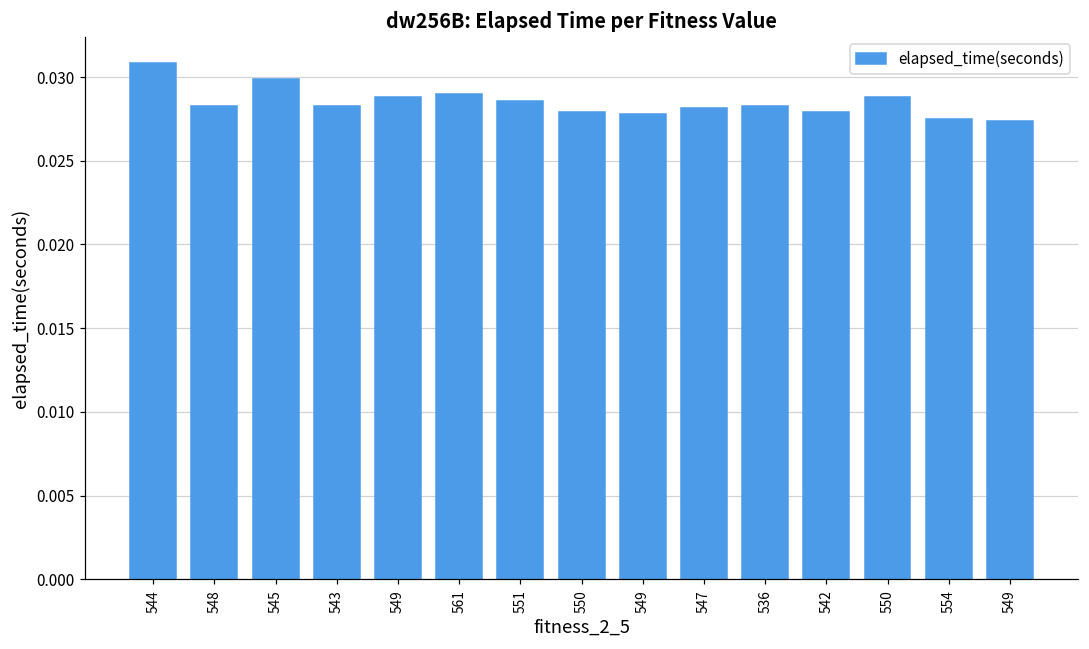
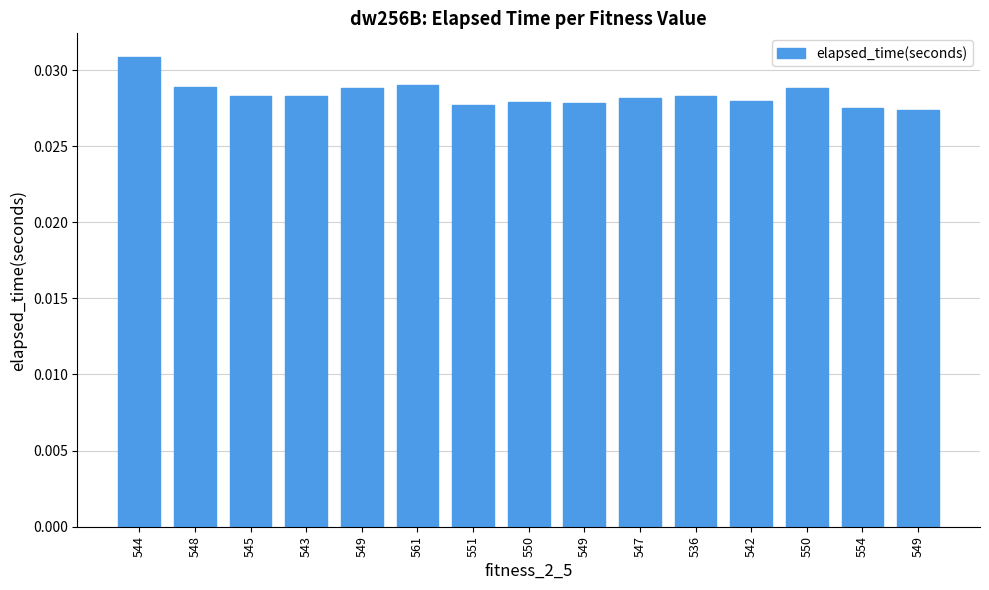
  {
    "544": 0.0309,
-   "548": 0.0282,
-   "545": 0.0299,
+   "548": 0.0289,
+   "545": 0.0283,
    "543": 0.0283,
    "561": 0.0290,
-   "551": 0.0286,
+   "551": 0.0277,
    "547": 0.0281,
    "536": 0.0283,
    "542": 0.0279,
    "554": 0.0275
  }
